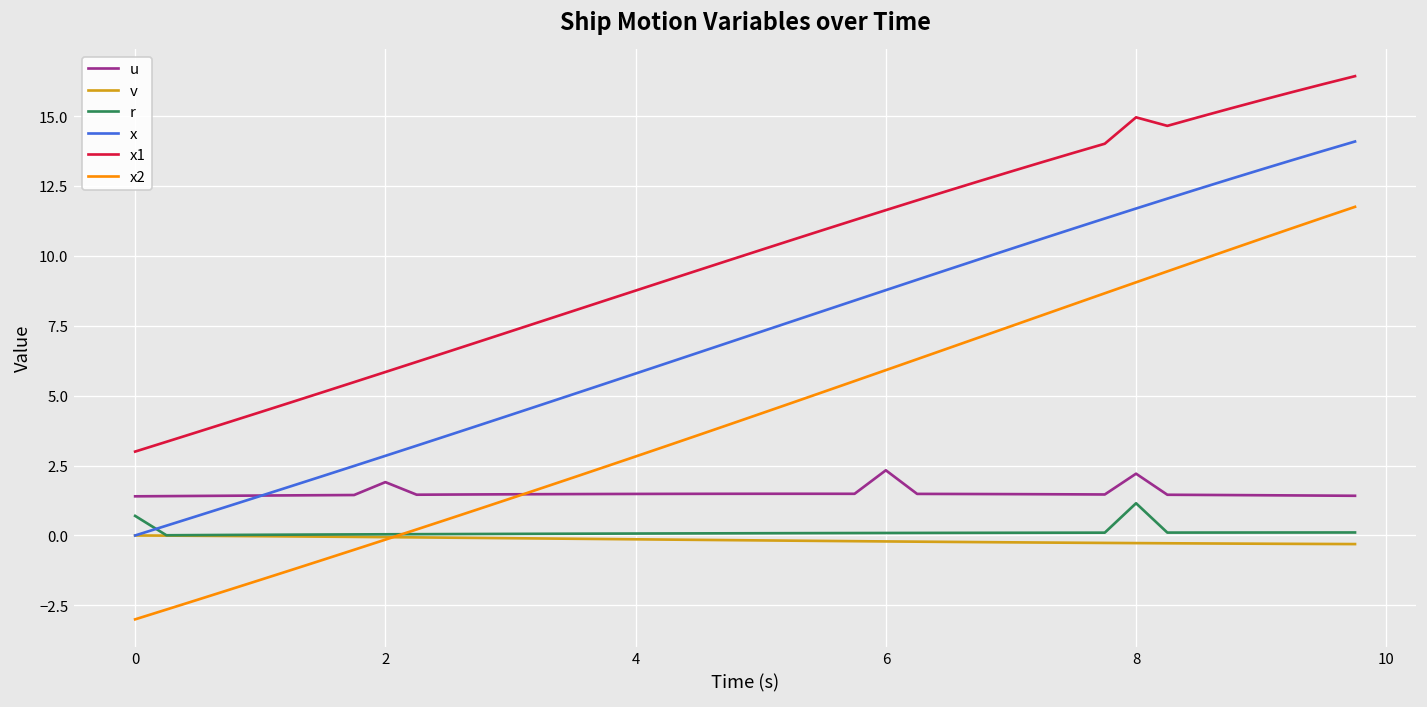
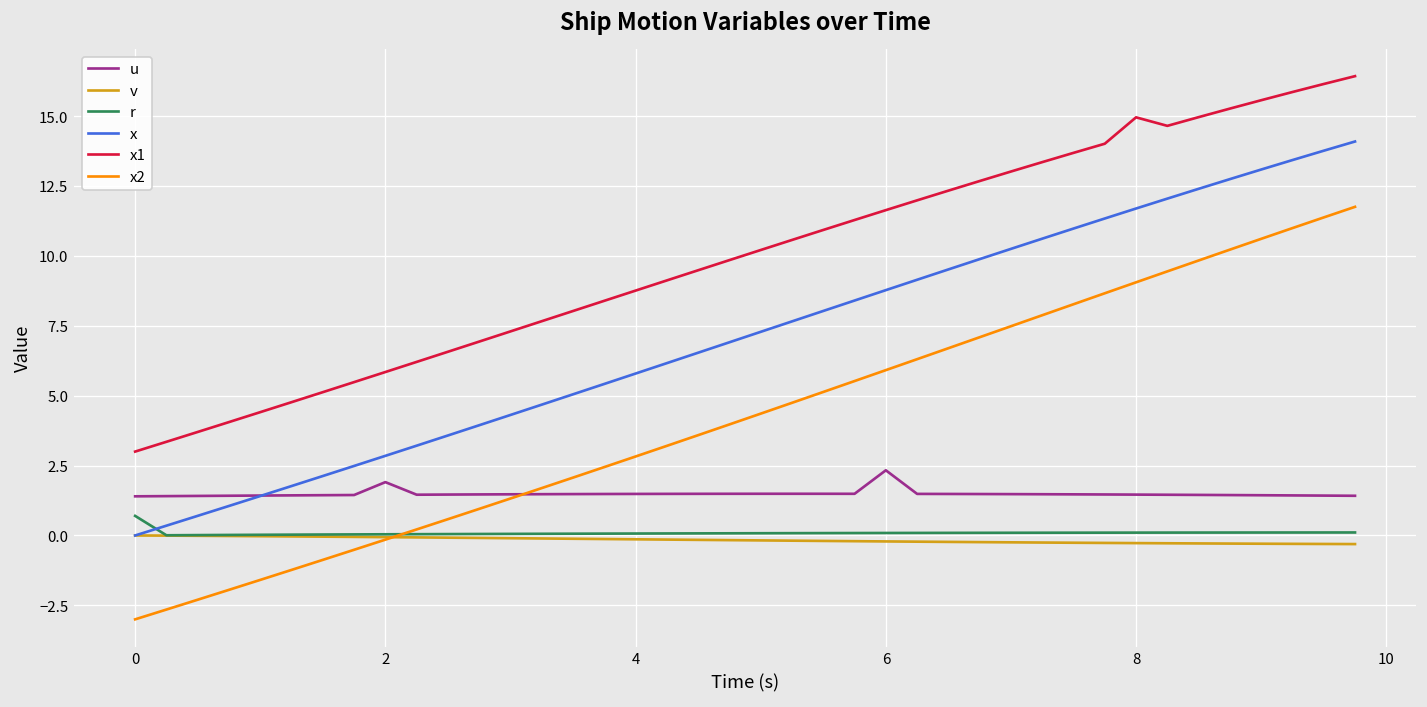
  {
    "u": {
      "0": 1.4,
      "2": 1.9,
      "4": 1.5,
      "6": 2.3,
-     "8": 2.2
+     "8": 1.5
    },
    "r": {
      "0": 0.7,
      "4": 0.1,
      "6": 0.1,
-     "8": 1.2
+     "8": 0.1
    },
    "x": {
      "2": 2.8,
      "4": 5.8,
      "6": 8.8,
      "8": 11.7
    },
    "x1": {
      "0": 3.0,
      "2": 5.8,
      "4": 8.8,
      "6": 11.6,
      "8": 15.0
    }
  }
